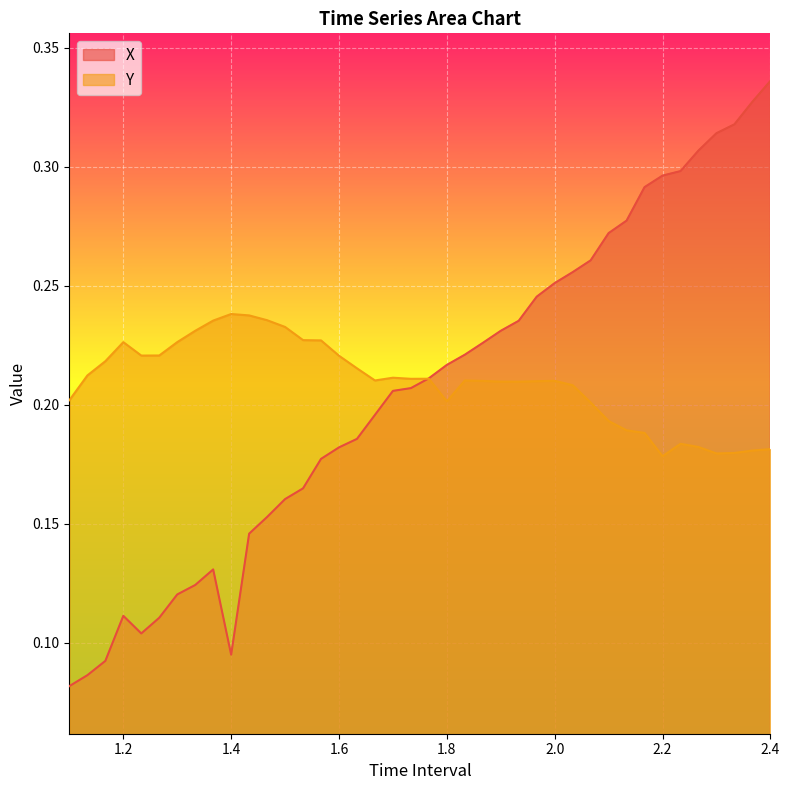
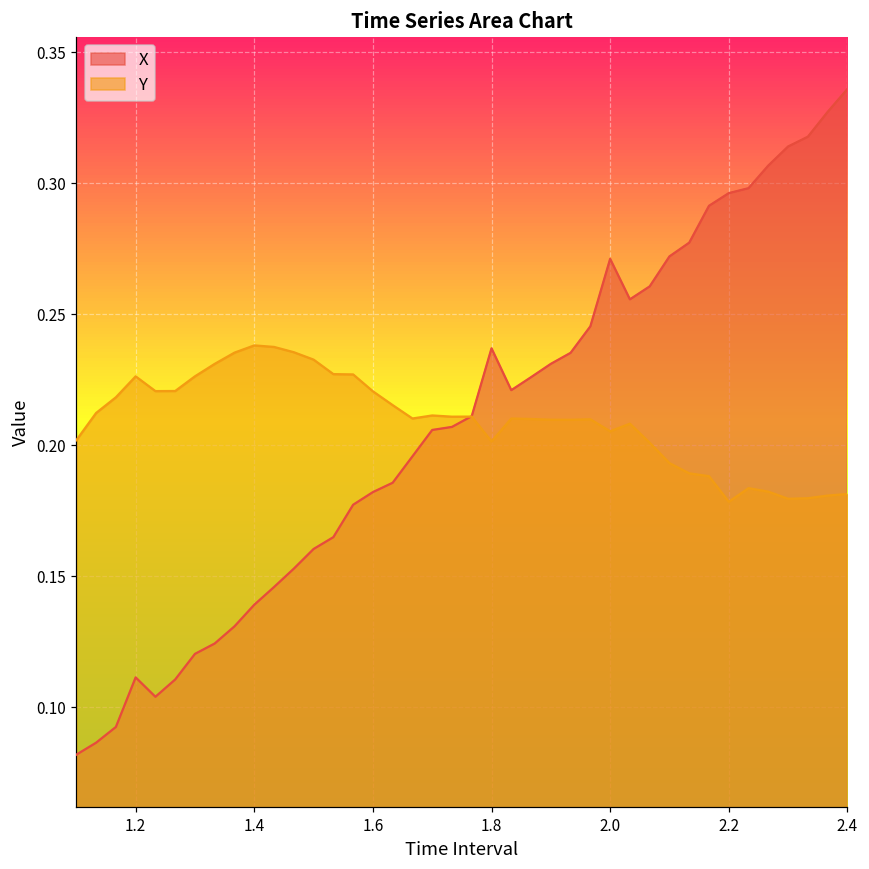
  {
    "X": {
      "1.2": 0.111,
-     "1.4": 0.095,
+     "1.4": 0.139,
      "1.6": 0.182,
-     "1.8": 0.217,
-     "2.0": 0.251,
+     "1.8": 0.237,
+     "2.0": 0.271,
      "2.2": 0.296,
      "2.4": 0.336
    },
    "Y": {
      "1.2": 0.226,
      "1.4": 0.238,
      "1.6": 0.221,
      "1.8": 0.201,
-     "2.0": 0.210,
+     "2.0": 0.205,
      "2.2": 0.178,
      "2.4": 0.181
    }
  }
